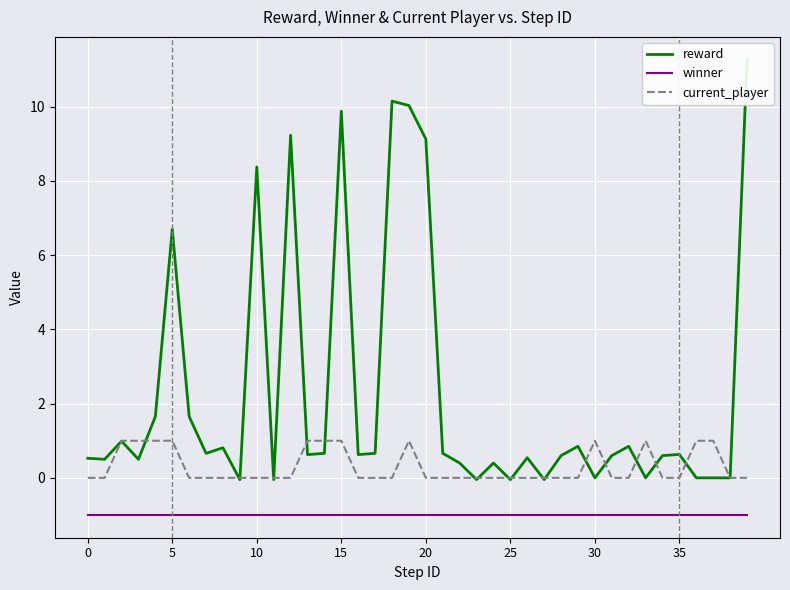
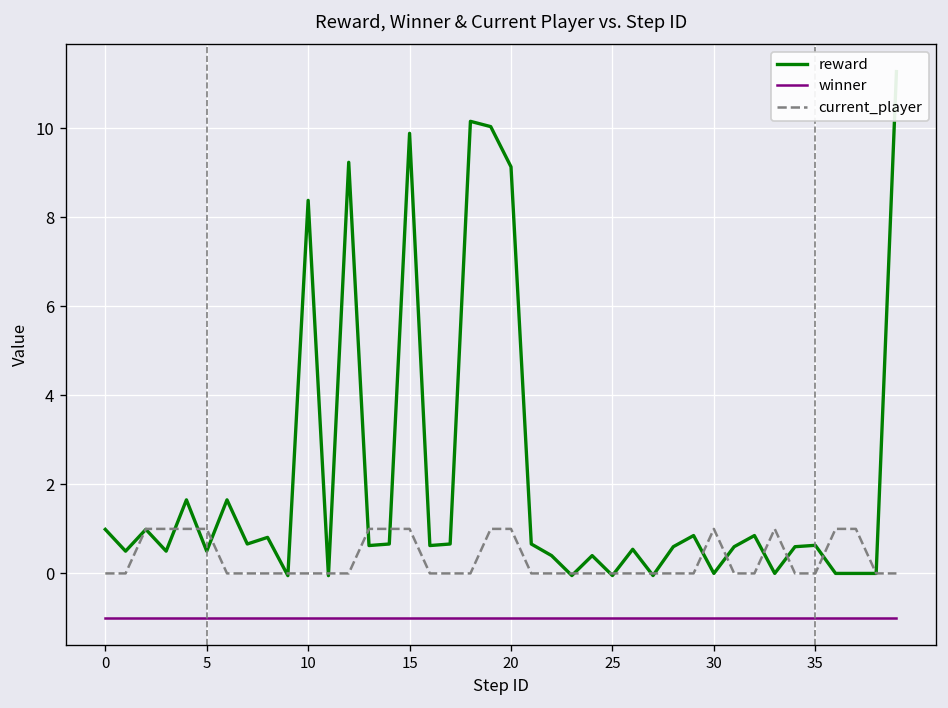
  {
    "reward": {
-     "0": 0.5,
-     "5": 6.7,
+     "0": 1.0,
+     "5": 0.5,
      "10": 8.4,
      "15": 9.9,
      "20": 9.1,
      "30": 0.0,
      "35": 0.6
    },
    "winner": {
      "0": -1.0,
      "5": -1.0,
      "10": -1.0,
      "15": -1.0,
      "20": -1.0,
      "25": -1.0,
      "30": -1.0,
      "35": -1.0
    },
    "current_player": {
      "0": 0,
      "5": 1,
      "10": 0,
      "15": 1,
-     "20": 0,
+     "20": 1,
      "30": 1,
      "35": 0
    }
  }
